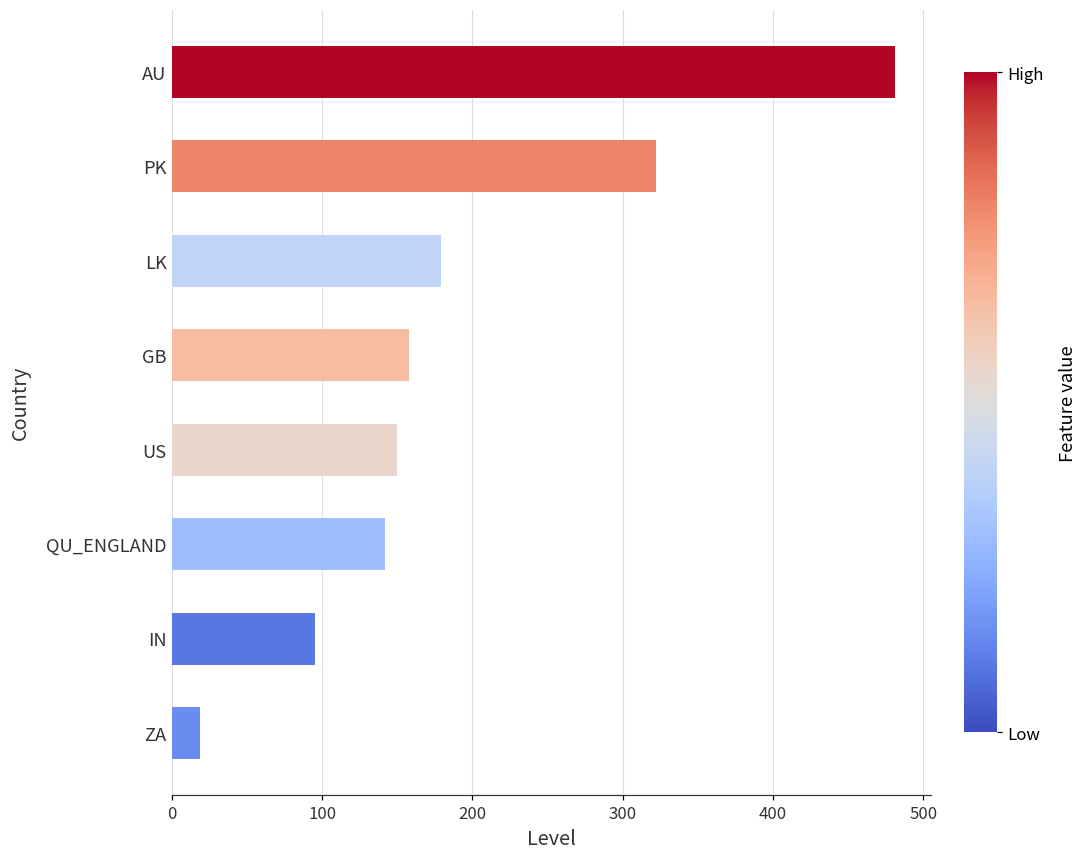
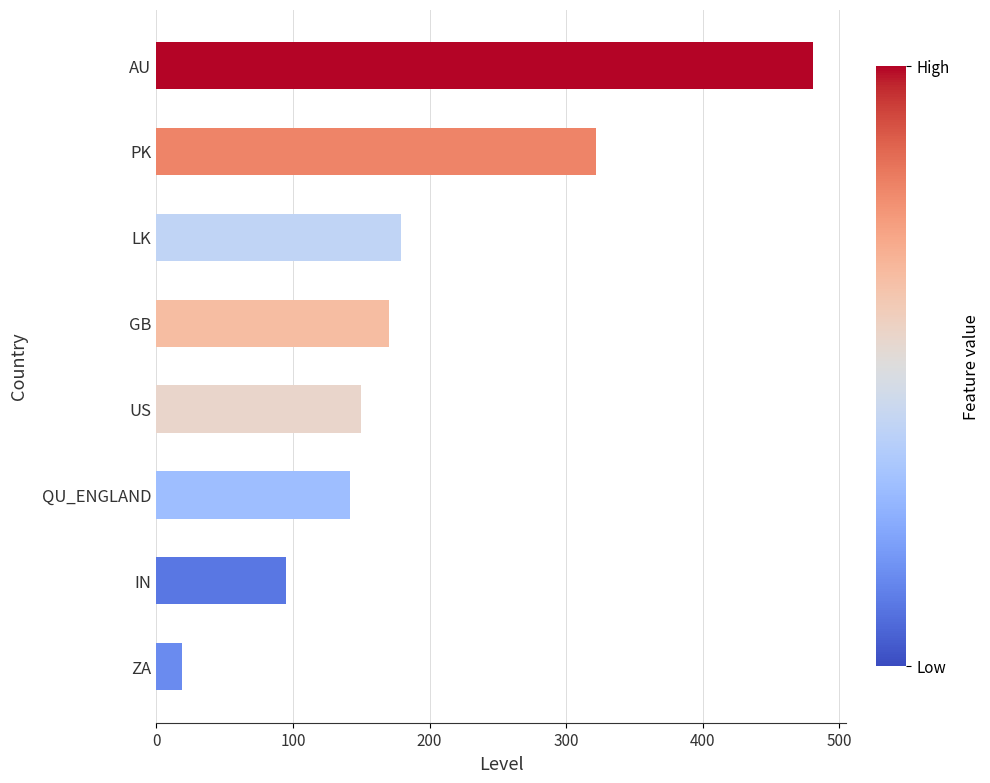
  {
    "AU": 481,
    "PK": 322,
    "LK": 179,
-   "GB": 158,
+   "GB": 170,
    "US": 150,
    "QU_ENGLAND": 142,
    "IN": 95,
    "ZA": 19
  }
